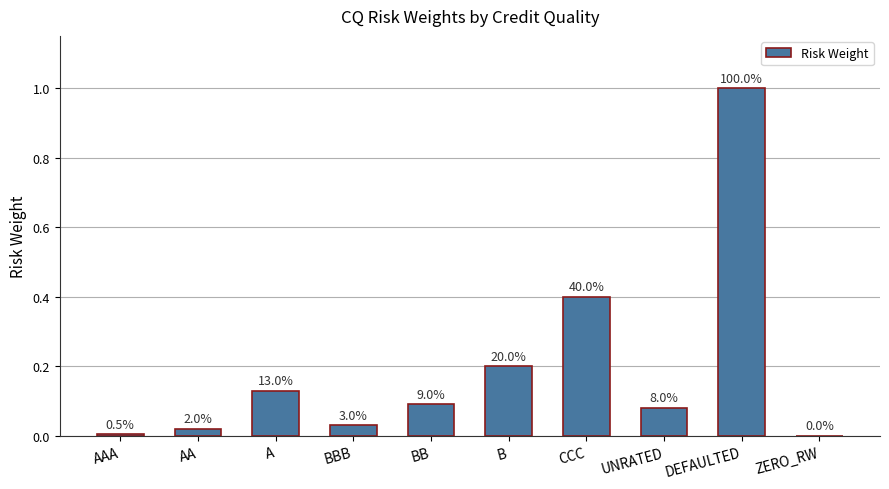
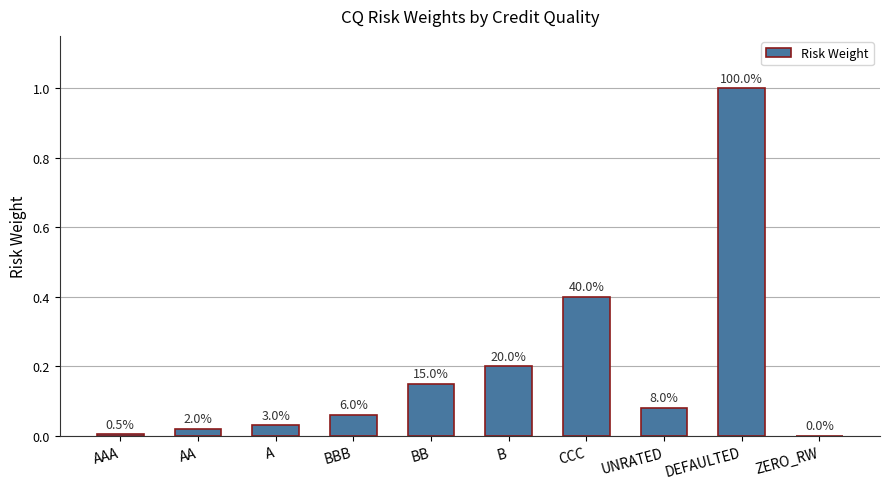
  {
    "AAA": "0.5%",
    "AA": "2.0%",
-   "A": "13.0%",
-   "BBB": "3.0%",
-   "BB": "9.0%",
+   "A": "3.0%",
+   "BBB": "6.0%",
+   "BB": "15.0%",
    "B": "20.0%",
    "CCC": "40.0%",
    "UNRATED": "8.0%",
    "DEFAULTED": "100.0%",
    "ZERO_RW": "0.0%"
  }
